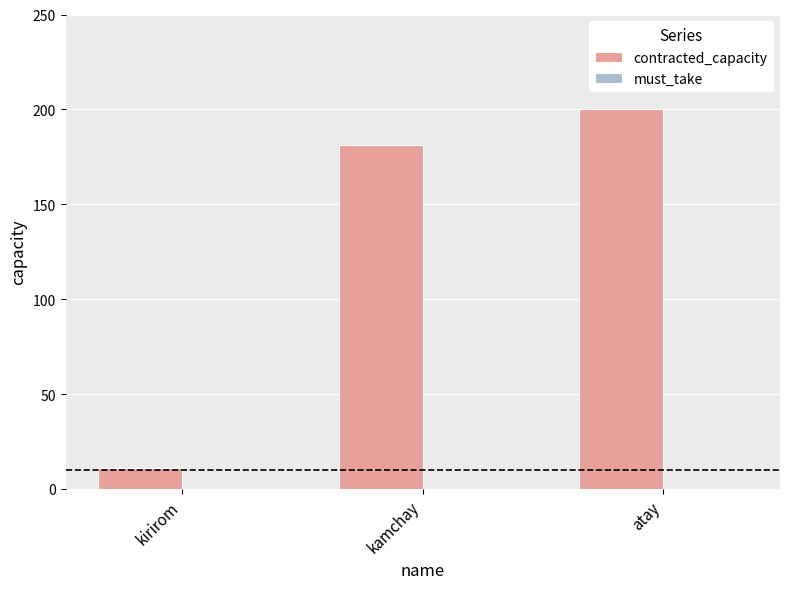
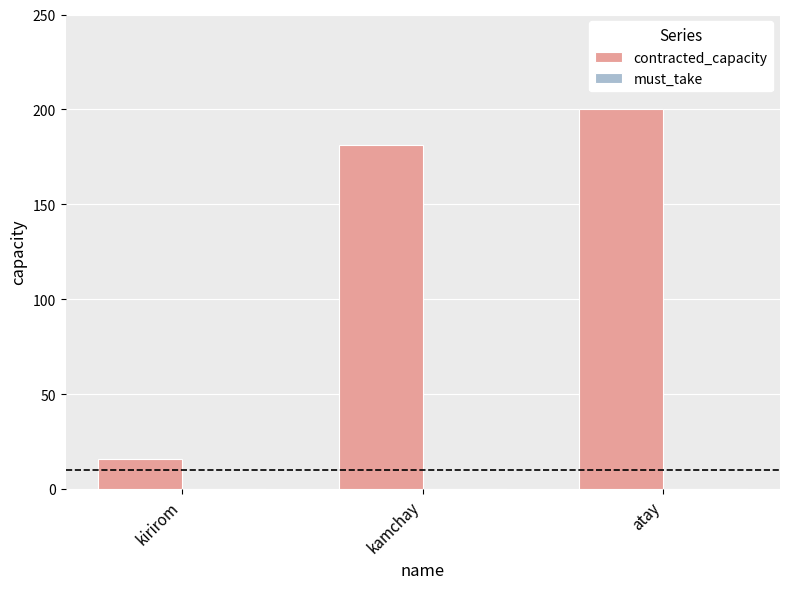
  {
    "contracted_capacity": {
-     "kirirom": 11,
+     "kirirom": 16,
      "kamchay": 181,
      "atay": 200
    },
    "must_take": {
      "kirirom": 0,
      "kamchay": 0,
      "atay": 0
    }
  }
